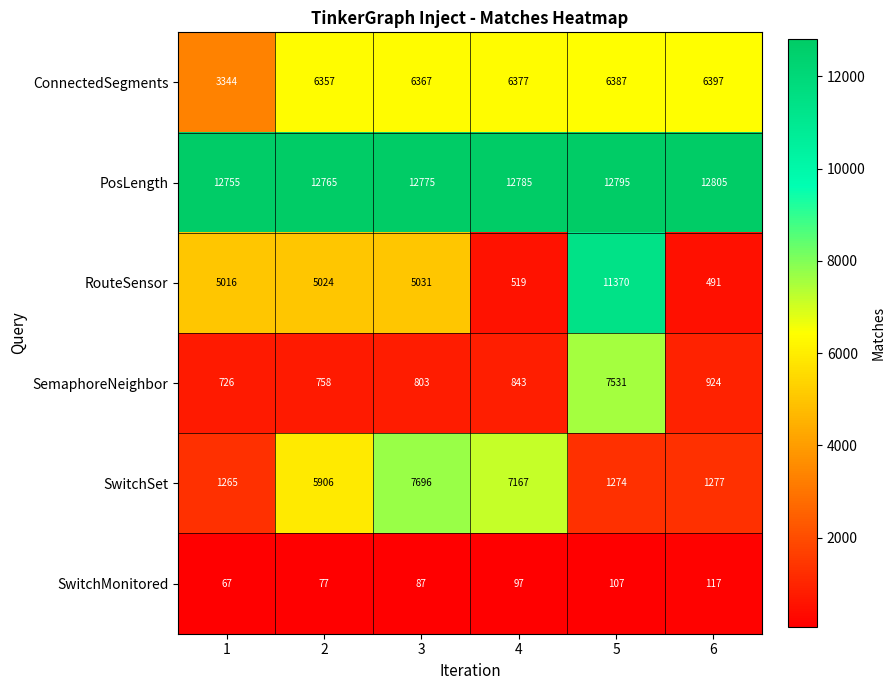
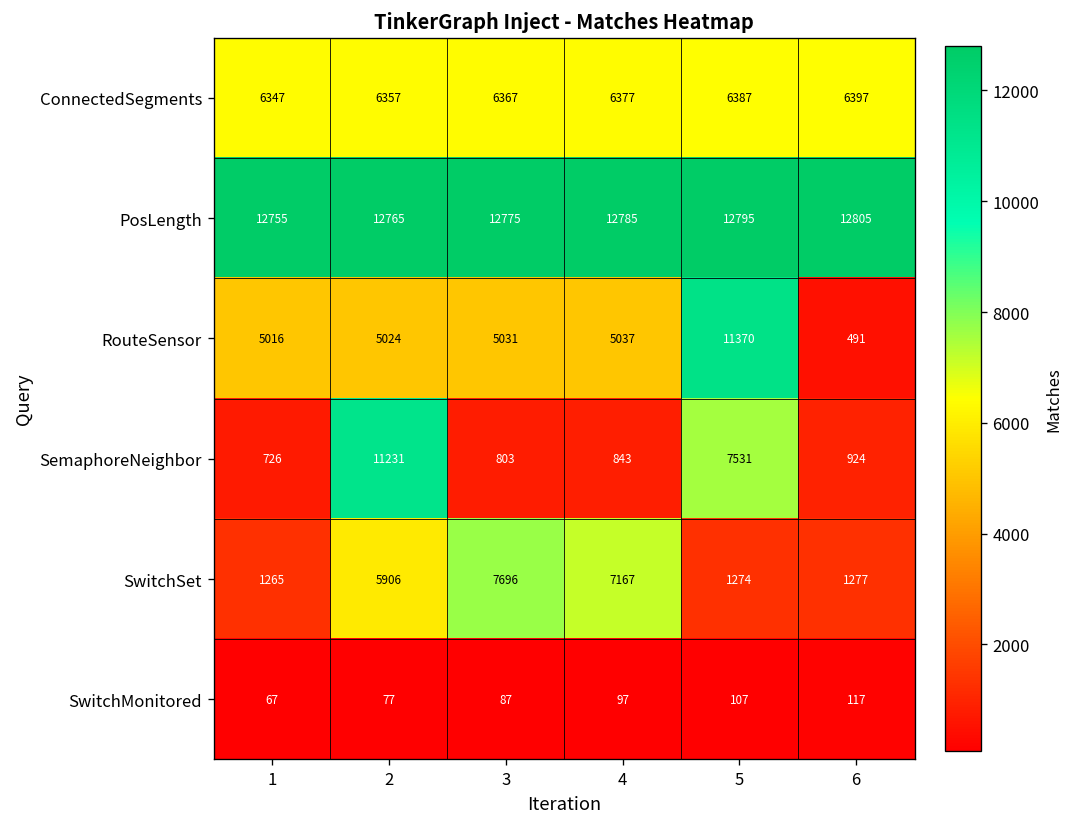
  {
    "ConnectedSegments": {
-     "1": 3344,
+     "1": 6347,
      "2": 6357,
      "3": 6367,
      "4": 6377,
      "5": 6387,
      "6": 6397
    },
    "PosLength": {
      "1": 12755,
      "2": 12765,
      "3": 12775,
      "4": 12785,
      "5": 12795,
      "6": 12805
    },
    "RouteSensor": {
      "1": 5016,
      "2": 5024,
      "3": 5031,
-     "4": 519,
+     "4": 5037,
      "5": 11370,
      "6": 491
    },
    "SemaphoreNeighbor": {
      "1": 726,
-     "2": 758,
+     "2": 11231,
      "3": 803,
      "4": 843,
      "5": 7531,
      "6": 924
    },
    "SwitchSet": {
      "1": 1265,
      "2": 5906,
      "3": 7696,
      "4": 7167,
      "5": 1274,
      "6": 1277
    },
    "SwitchMonitored": {
      "1": 67,
      "2": 77,
      "3": 87,
      "4": 97,
      "5": 107,
      "6": 117
    }
  }
